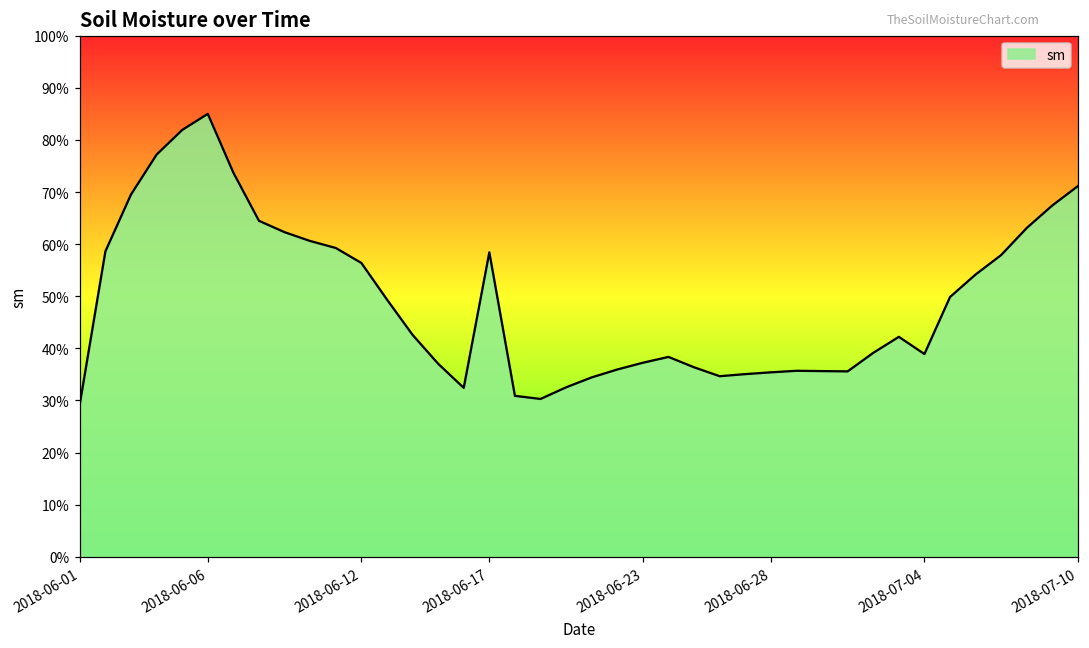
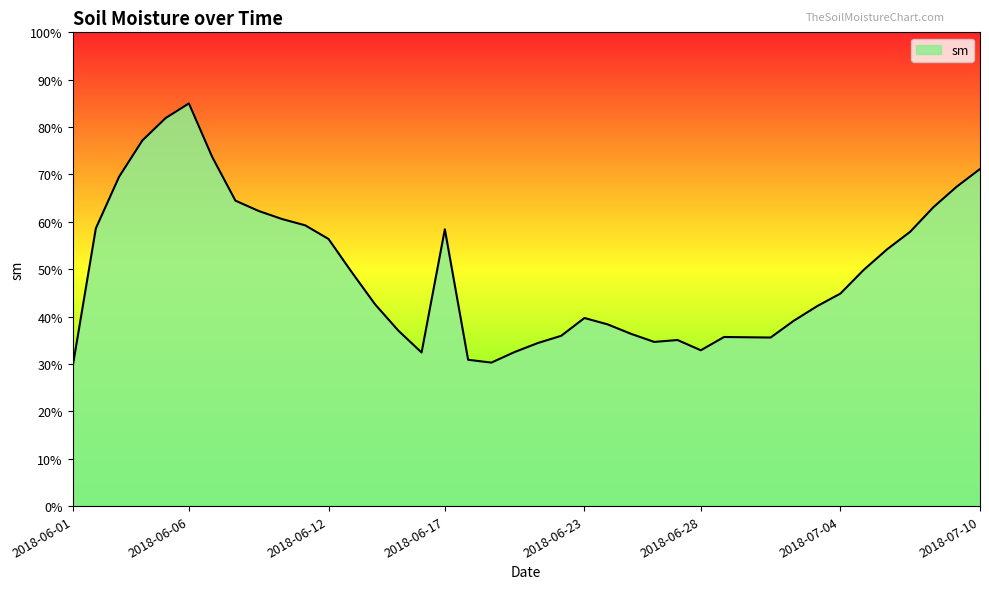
  {
    "2018-06-01": "29%",
    "2018-06-06": "85%",
    "2018-06-12": "56%",
    "2018-06-17": "58%",
-   "2018-06-23": "37%",
-   "2018-06-28": "35%",
-   "2018-07-04": "39%",
+   "2018-06-23": "40%",
+   "2018-06-28": "33%",
+   "2018-07-04": "45%",
    "2018-07-10": "71%"
  }
